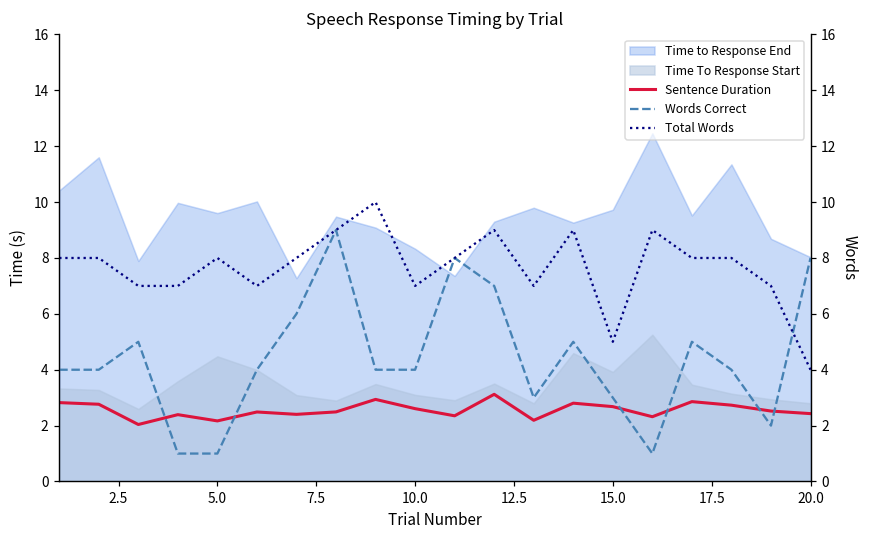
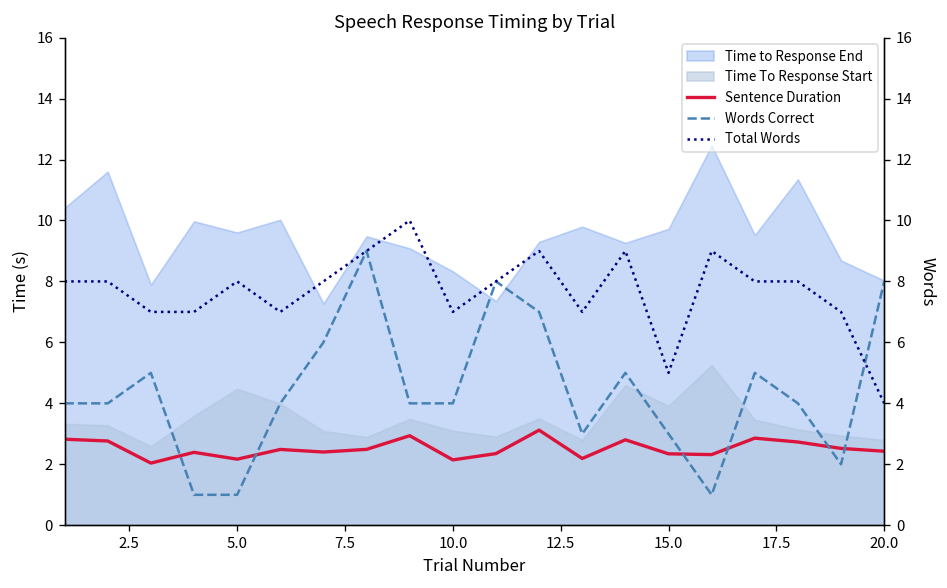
  {
    "Sentence Duration": {
      "5.0": 2.2,
-     "10.0": 2.6,
-     "15.0": 2.7,
+     "10.0": 2.1,
+     "15.0": 2.3,
      "20.0": 2.4
    },
    "Words Correct": {
      "5.0": 1.0,
      "10.0": 4.0,
      "15.0": 3.0,
      "20.0": 8.0
    },
    "Total Words": {
      "5.0": 8.0,
      "10.0": 7.0,
      "15.0": 5.0,
      "20.0": 4.0
    }
  }
